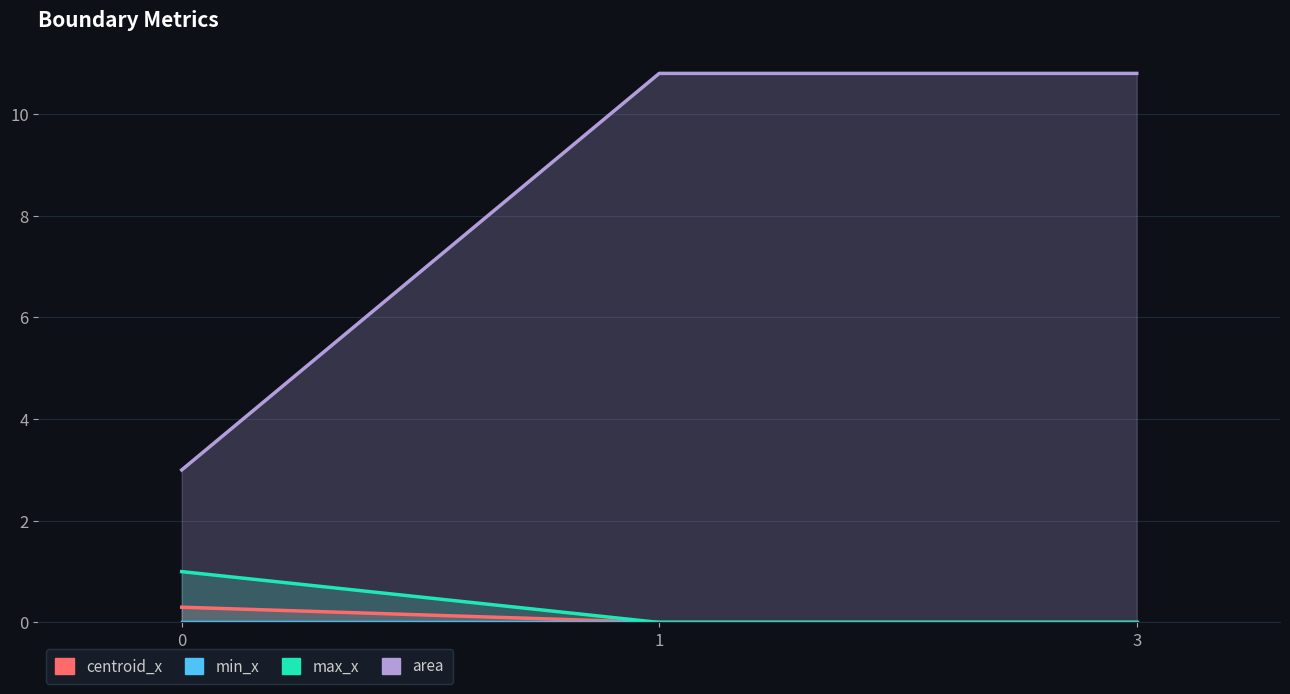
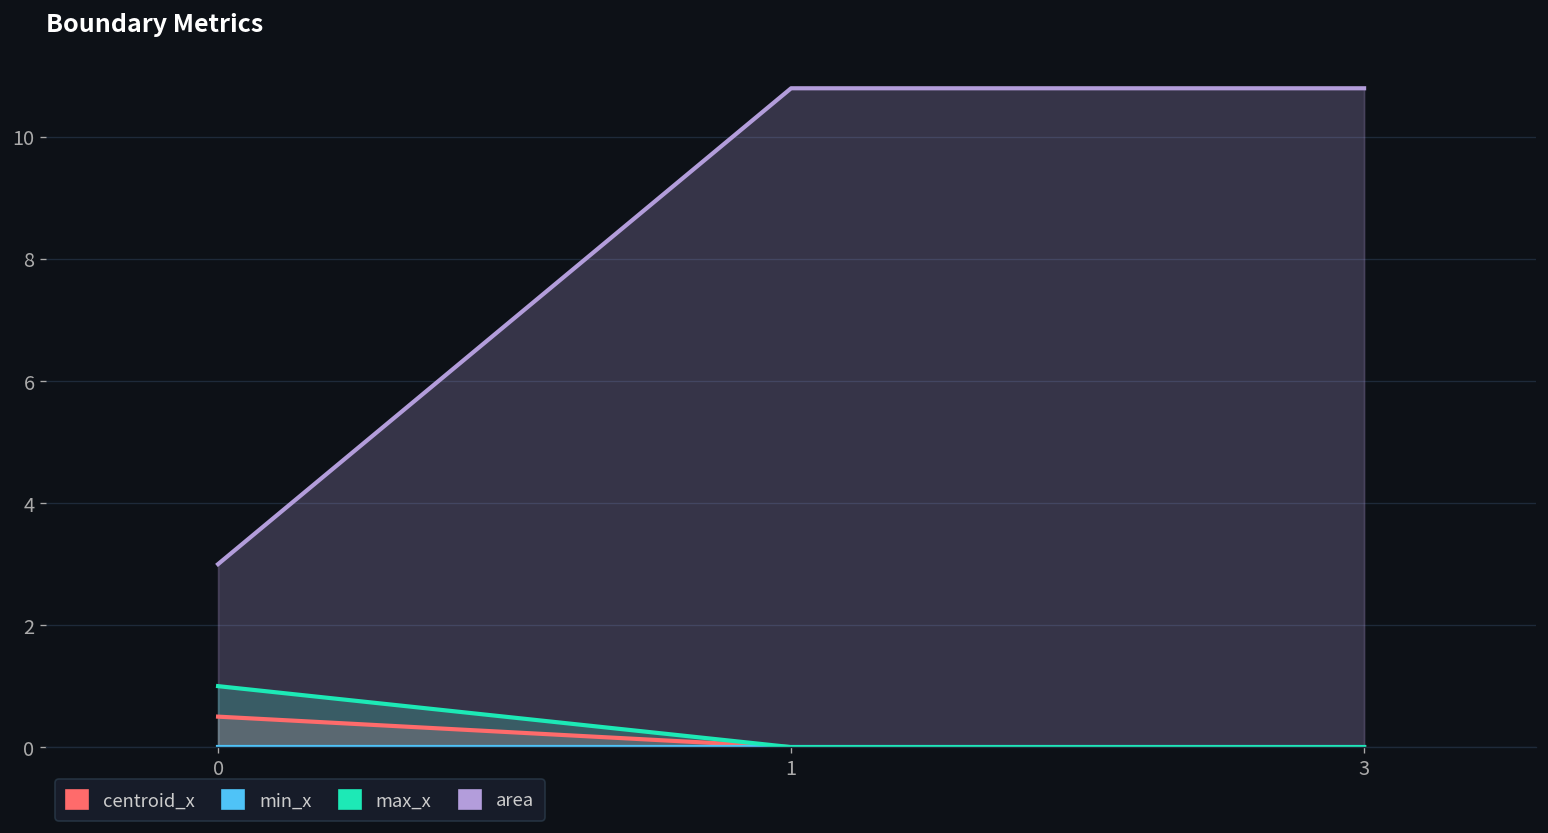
  {
    "centroid_x": {
-     "0": 0.3
+     "0": 0.5
    },
    "min_x": {
      "0": 0.0
    },
    "max_x": {
      "0": 1.0
    },
    "area": {
      "0": 3.0,
      "1": 10.8,
      "3": 10.8
    }
  }
